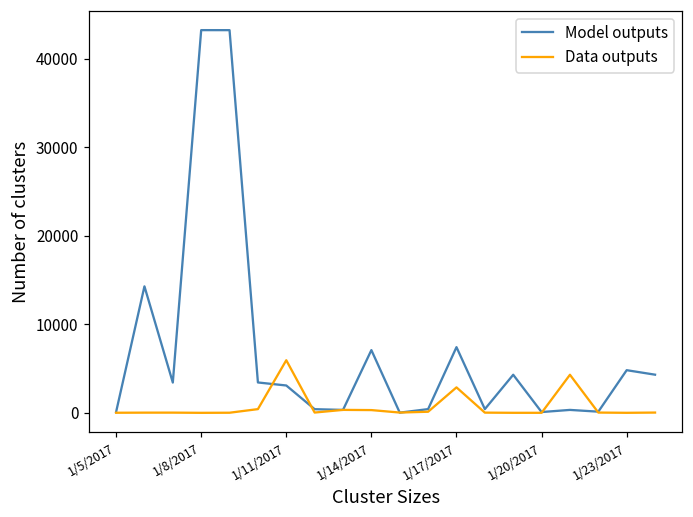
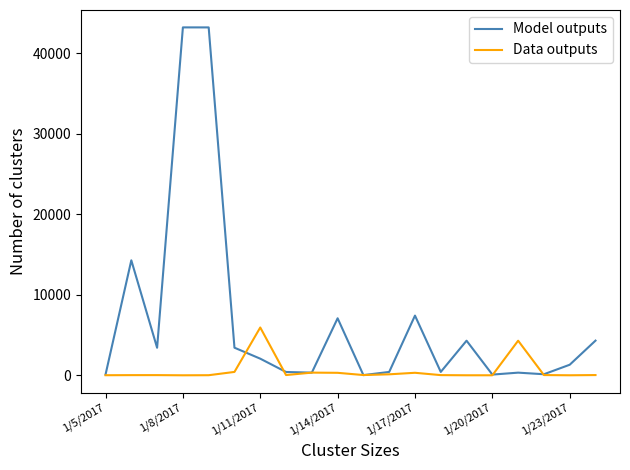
  {
    "Model outputs": {
      "1/8/2017": 43000,
-     "1/11/2017": 3000,
+     "1/11/2017": 2000,
      "1/14/2017": 7000,
      "1/17/2017": 7000,
-     "1/23/2017": 5000
+     "1/23/2017": 1000
    },
    "Data outputs": {
      "1/8/2017": 0,
      "1/11/2017": 6000,
      "1/14/2017": 0,
-     "1/17/2017": 3000,
+     "1/17/2017": 0,
      "1/23/2017": 0
    }
  }
